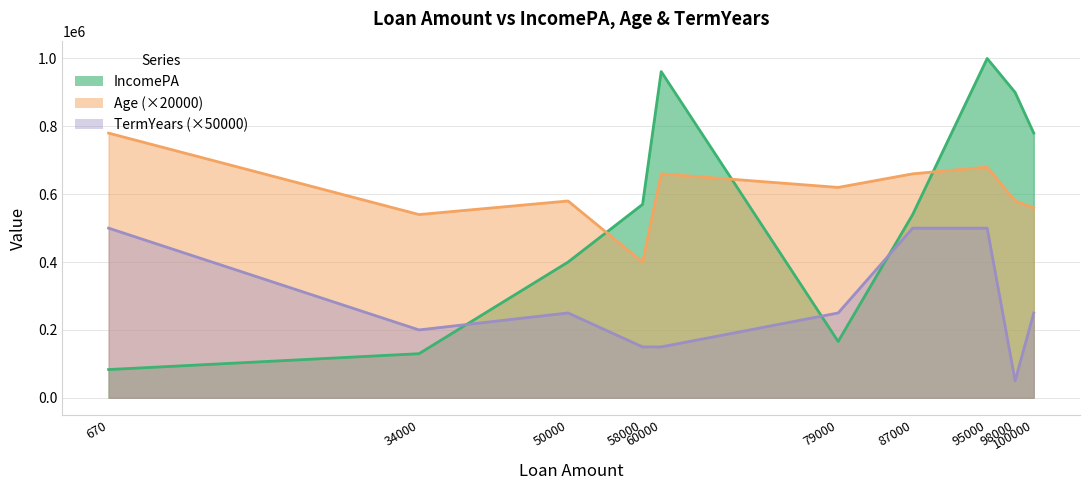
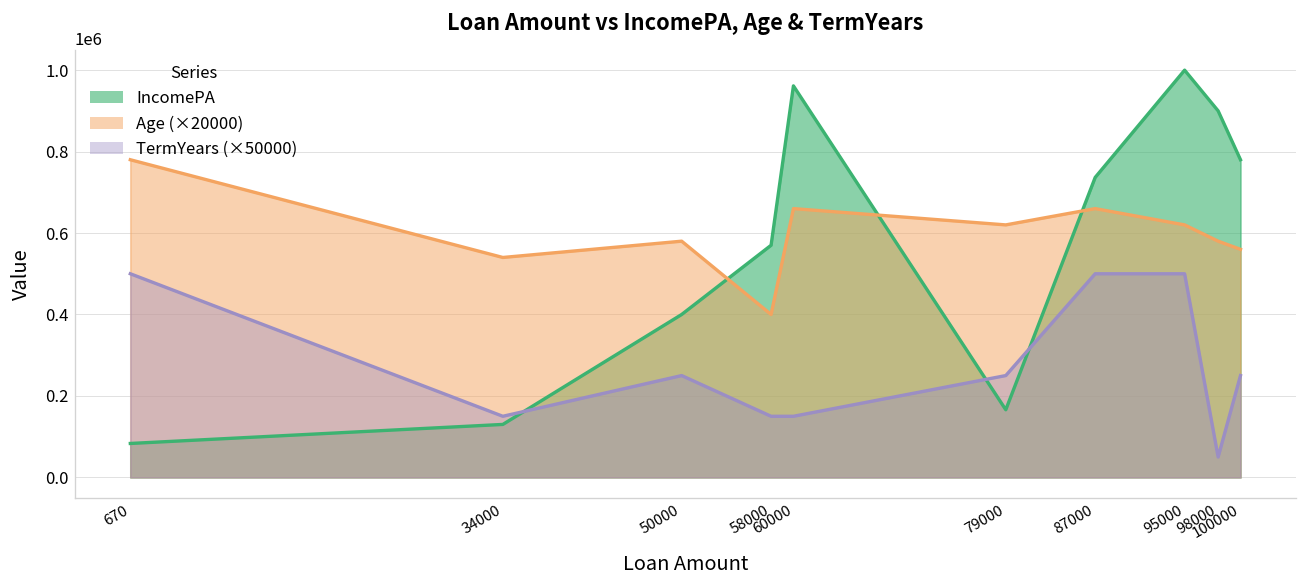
  {
    "IncomePA": {
      "670": 80000,
      "34000": 130000,
      "50000": 400000,
      "58000": 570000,
      "60000": 960000,
      "79000": 170000,
-     "87000": 540000,
+     "87000": 740000,
      "95000": 1000000,
      "98000": 900000,
      "100000": 780000
    },
    "Age (×20000)": {
      "670": 780000,
      "34000": 540000,
      "50000": 580000,
      "58000": 400000,
      "60000": 660000,
      "79000": 620000,
      "87000": 660000,
-     "95000": 680000,
+     "95000": 620000,
      "98000": 580000,
      "100000": 560000
    },
    "TermYears (×50000)": {
      "670": 500000,
-     "34000": 200000,
+     "34000": 150000,
      "50000": 250000,
      "58000": 150000,
      "60000": 150000,
      "79000": 250000,
      "87000": 500000,
      "95000": 500000,
      "98000": 50000,
      "100000": 250000
    }
  }
